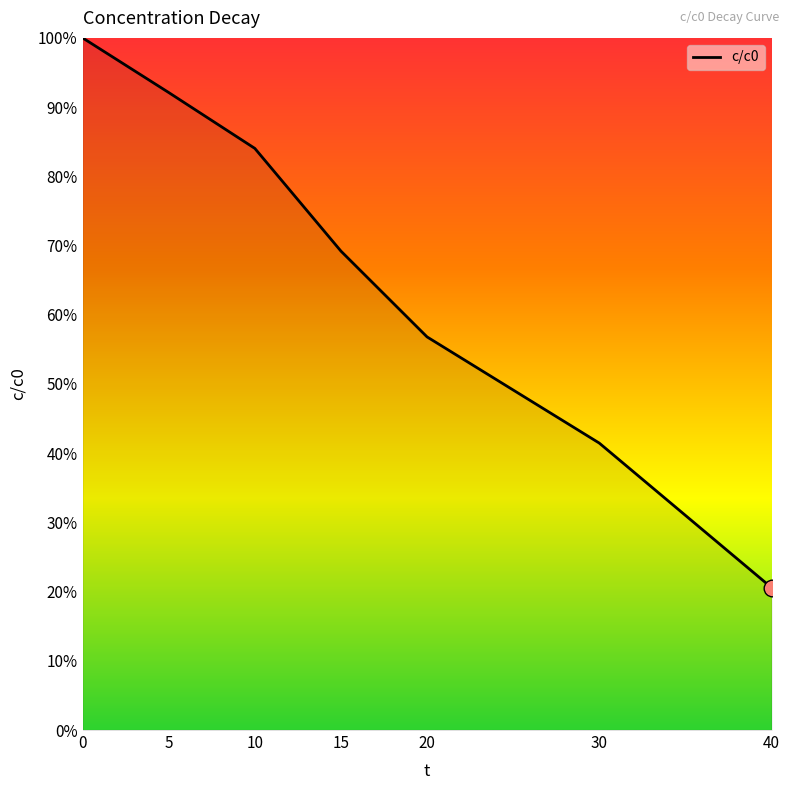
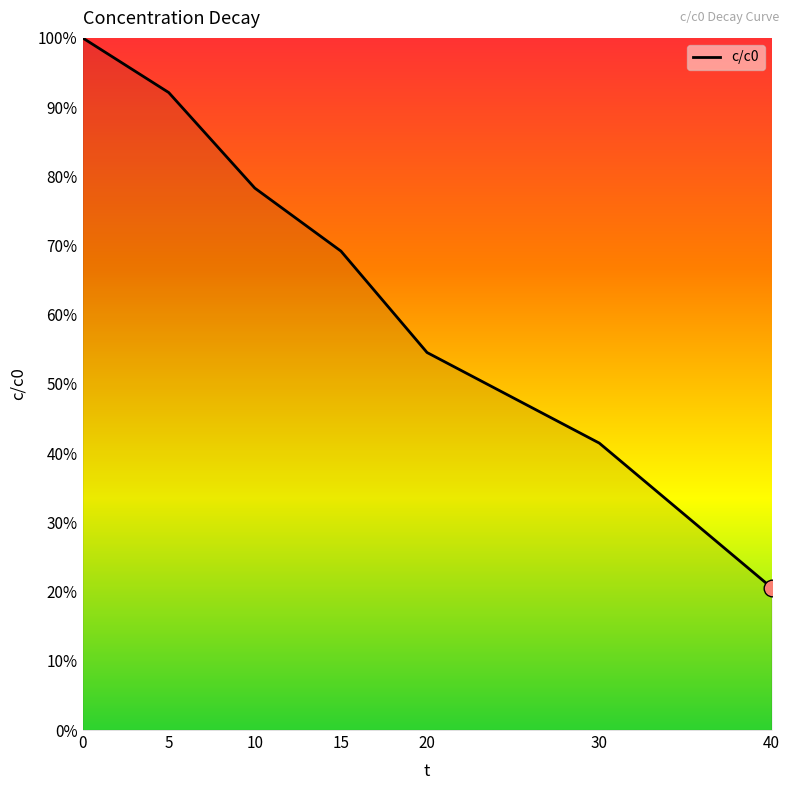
  {
    "c/c0": {
      "0": "100%",
      "5": "92%",
-     "10": "84%",
+     "10": "78%",
      "15": "69%",
-     "20": "57%",
+     "20": "55%",
      "30": "41%"
    }
  }
